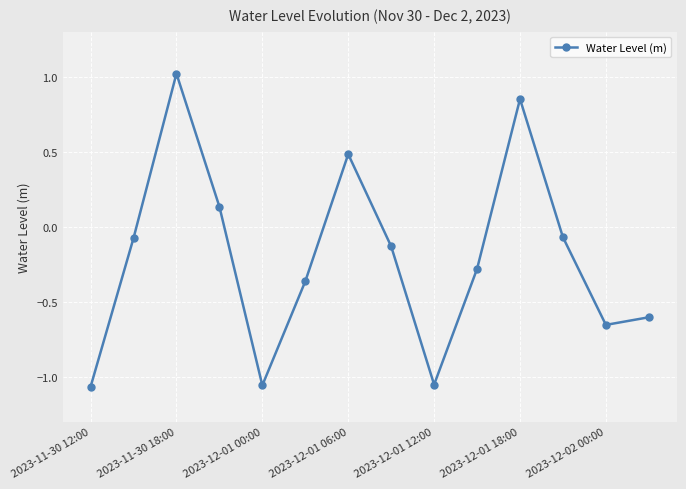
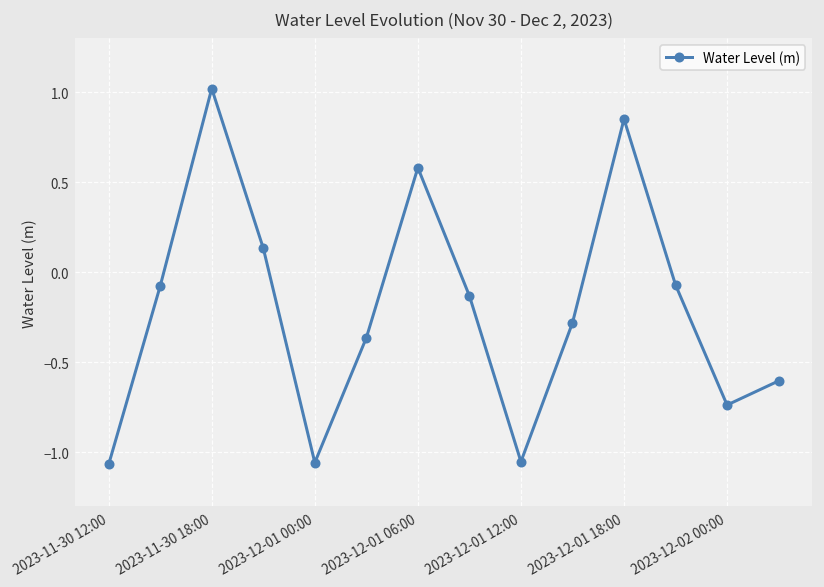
  {
    "2023-11-30 12:00": -1.07,
    "2023-11-30 18:00": 1.02,
    "2023-12-01 00:00": -1.06,
-   "2023-12-01 06:00": 0.48,
+   "2023-12-01 06:00": 0.58,
    "2023-12-01 12:00": -1.05,
    "2023-12-01 18:00": 0.85,
-   "2023-12-02 00:00": -0.65
+   "2023-12-02 00:00": -0.74
  }
